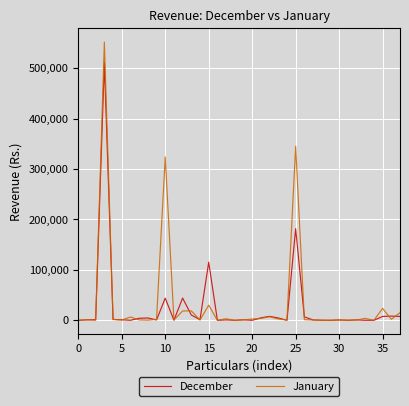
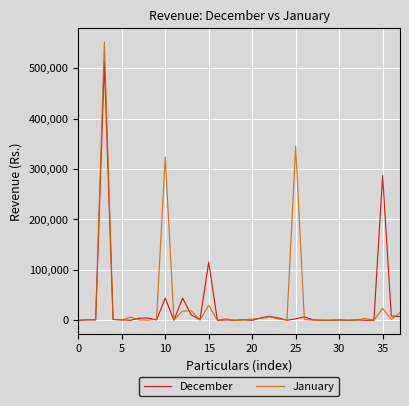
  {
    "December": {
      "10": "40,000",
      "15": "120,000",
-     "25": "180,000",
-     "35": "10,000"
+     "25": "0",
+     "35": "290,000"
    },
    "January": {
      "10": "320,000",
      "15": "30,000",
      "25": "340,000",
      "35": "20,000"
    }
  }
